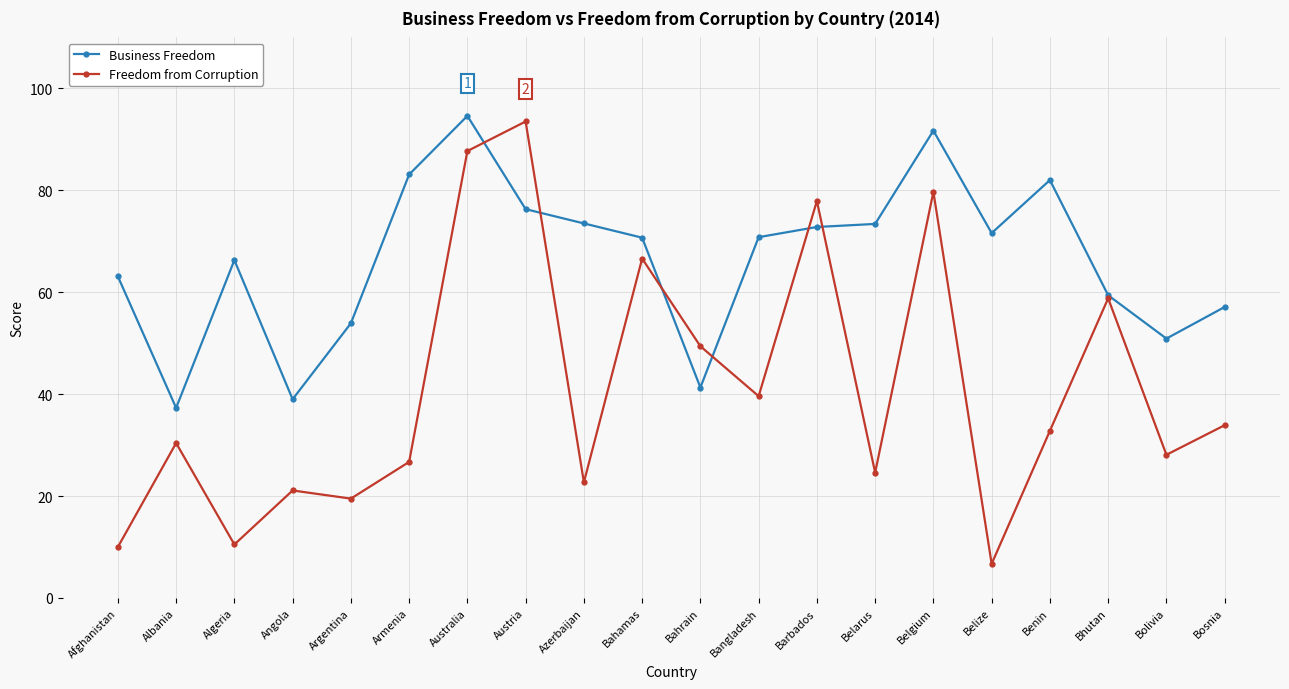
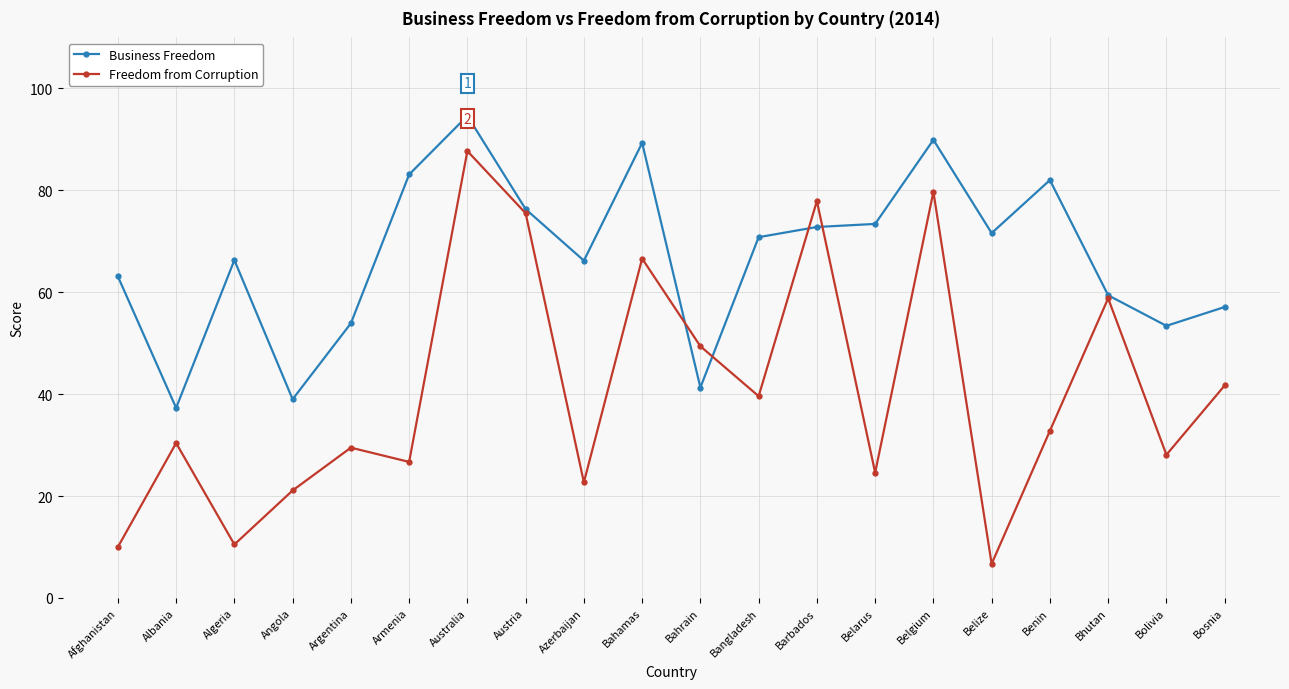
  {
    "Business Freedom": {
      "Afghanistan": 63,
      "Albania": 37,
      "Algeria": 66,
      "Angola": 39,
      "Argentina": 54,
      "Armenia": 83,
      "Austria": 76,
-     "Azerbaijan": 74,
-     "Bahamas": 71,
+     "Azerbaijan": 66,
+     "Bahamas": 89,
      "Bahrain": 41,
      "Bangladesh": 71,
      "Barbados": 73,
      "Belarus": 73,
-     "Belgium": 92,
+     "Belgium": 90,
      "Belize": 72,
      "Benin": 82,
      "Bhutan": 59,
-     "Bolivia": 51,
+     "Bolivia": 53,
      "Bosnia": 57
    },
    "Freedom from Corruption": {
      "Afghanistan": 10,
      "Albania": 30,
      "Algeria": 11,
      "Angola": 21,
-     "Argentina": 20,
+     "Argentina": 30,
      "Armenia": 27,
      "Australia": 88,
-     "Austria": 94,
+     "Austria": 76,
      "Azerbaijan": 23,
      "Bahamas": 67,
      "Bahrain": 49,
      "Bangladesh": 40,
      "Barbados": 78,
      "Belarus": 25,
      "Belgium": 80,
      "Belize": 7,
      "Benin": 33,
      "Bhutan": 59,
      "Bolivia": 28,
-     "Bosnia": 34
+     "Bosnia": 42
    }
  }
